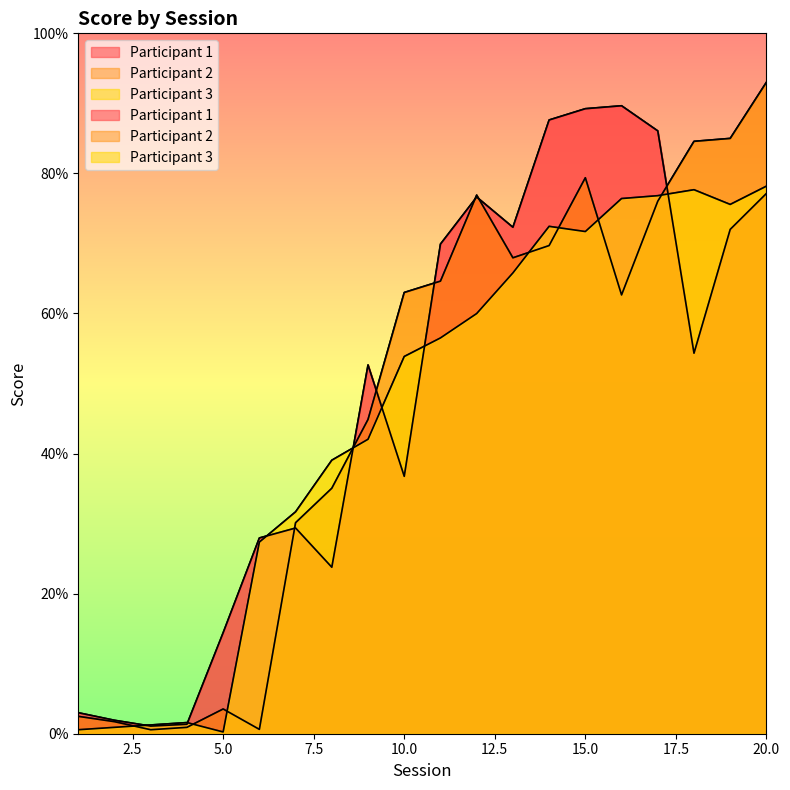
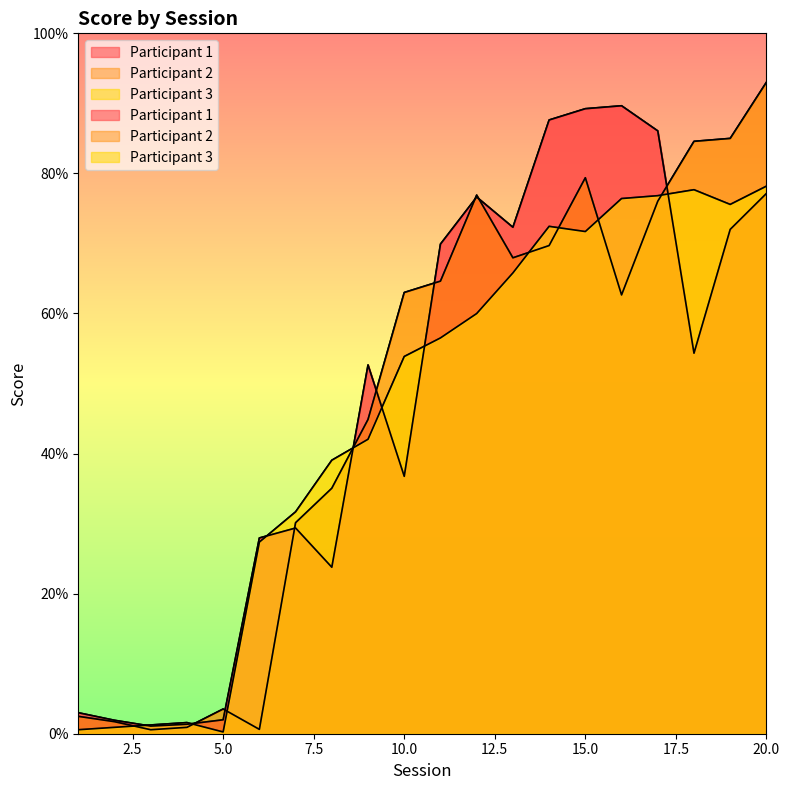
  {
    "Participant 1": {
-     "5.0": "14%",
+     "5.0": "2%",
      "10.0": "37%",
      "15.0": "89%",
      "20.0": "77%"
    }
  }
